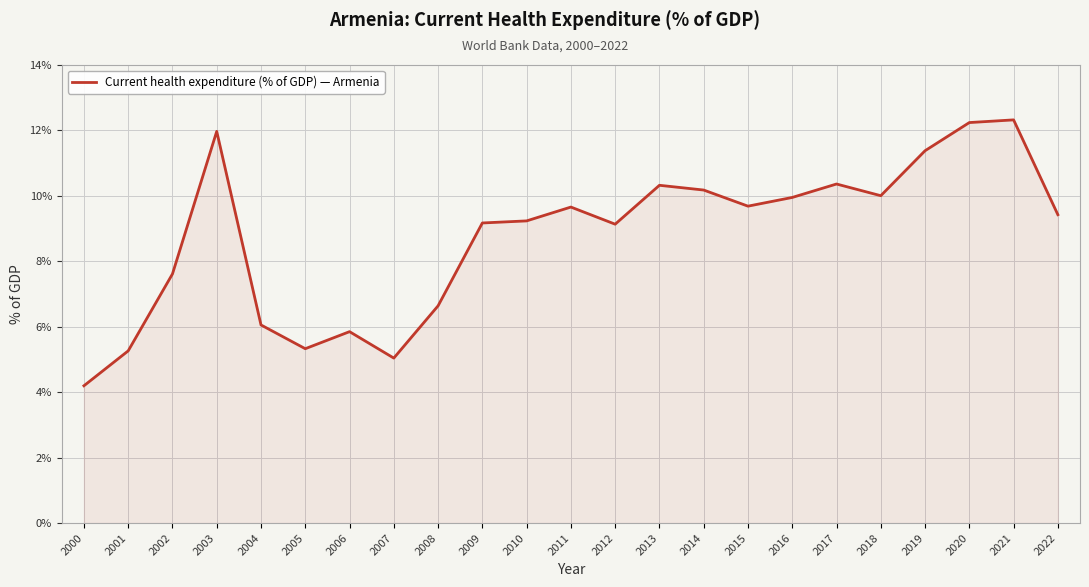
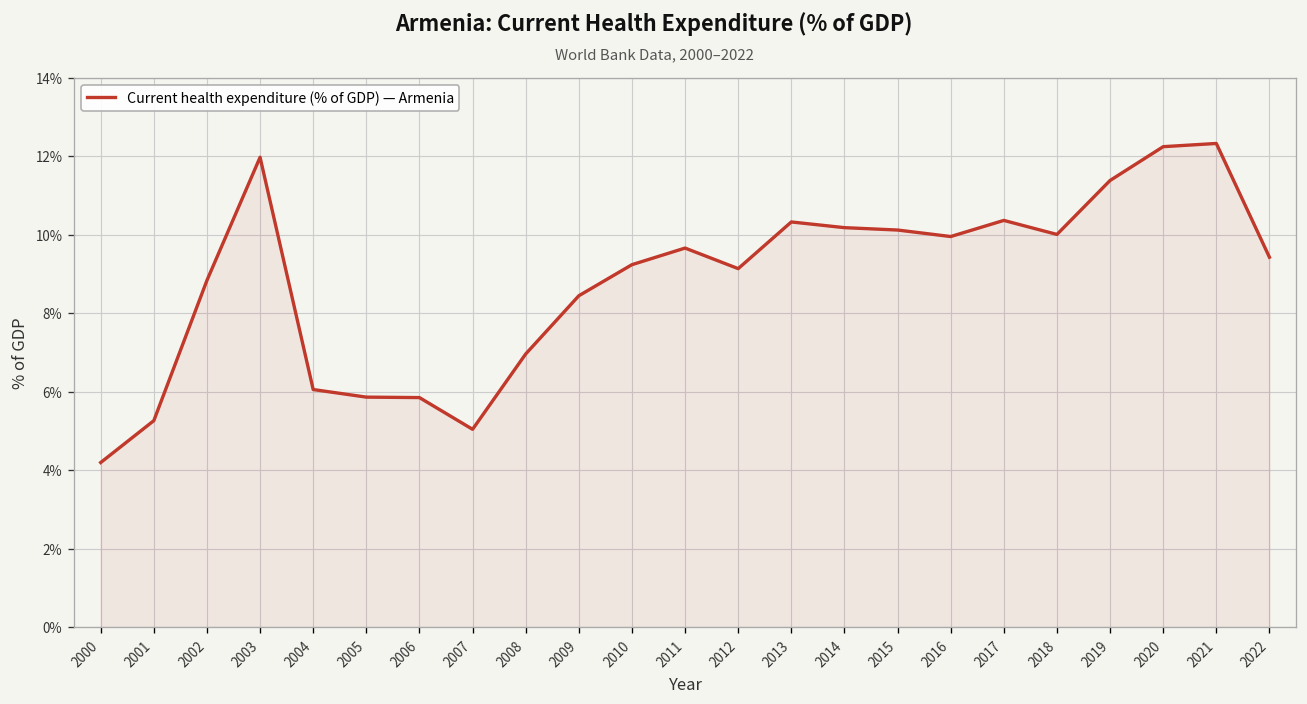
  {
    "2000": "4.2%",
    "2001": "5.3%",
-   "2002": "7.6%",
+   "2002": "8.8%",
    "2003": "12.0%",
    "2004": "6.1%",
-   "2005": "5.3%",
+   "2005": "5.9%",
    "2006": "5.9%",
    "2007": "5.0%",
-   "2008": "6.6%",
-   "2009": "9.2%",
+   "2008": "7.0%",
+   "2009": "8.4%",
    "2010": "9.2%",
    "2011": "9.7%",
    "2012": "9.1%",
    "2013": "10.3%",
    "2014": "10.2%",
-   "2015": "9.7%",
+   "2015": "10.1%",
    "2016": "10.0%",
    "2017": "10.4%",
    "2018": "10.0%",
    "2019": "11.4%",
    "2020": "12.2%",
    "2021": "12.3%",
    "2022": "9.4%"
  }
